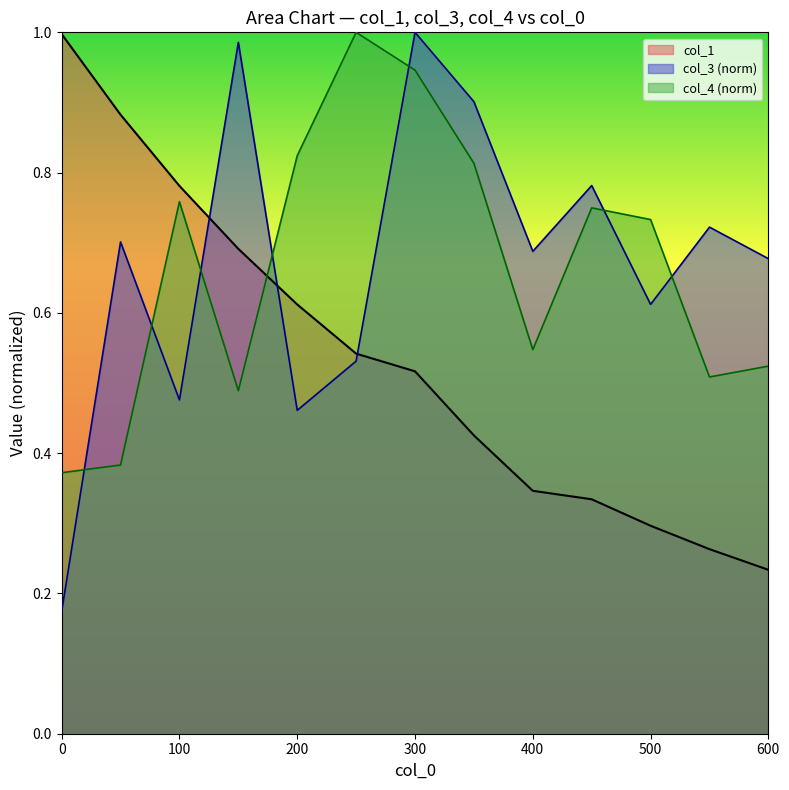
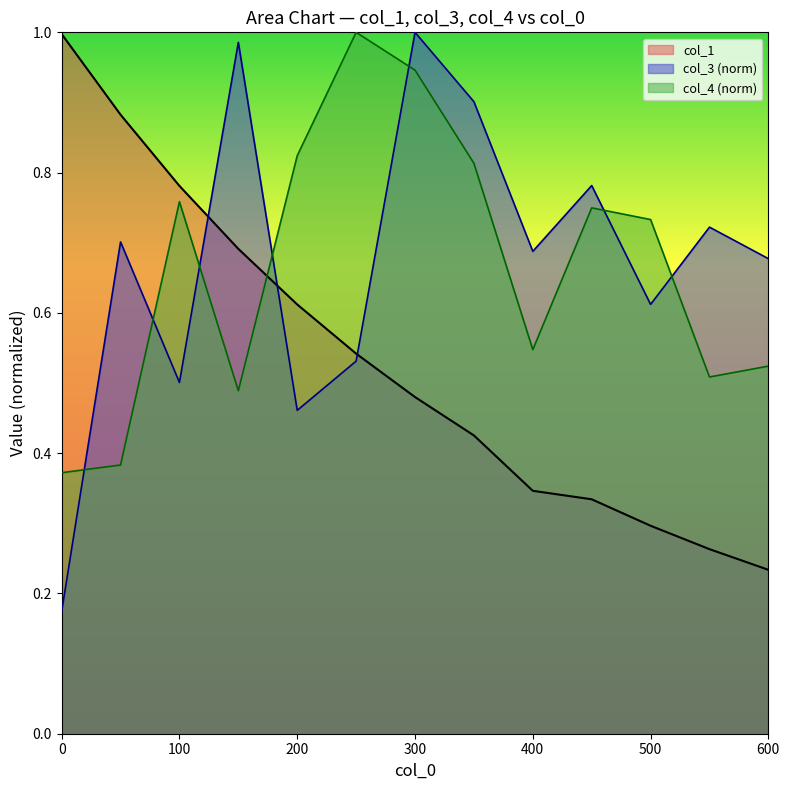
  {
    "col_1": {
      "0": 1.00,
      "100": 0.78,
      "200": 0.61,
-     "300": 0.52,
+     "300": 0.48,
      "400": 0.35,
      "500": 0.30,
      "600": 0.23
    },
    "col_3 (norm)": {
      "0": 0.17,
-     "100": 0.48,
+     "100": 0.50,
      "200": 0.46,
      "300": 1.00,
      "400": 0.69,
      "500": 0.61,
      "600": 0.68
    },
    "col_4 (norm)": {
      "0": 0.37,
      "100": 0.76,
      "200": 0.82,
      "300": 0.95,
      "400": 0.55,
      "500": 0.73,
      "600": 0.52
    }
  }
